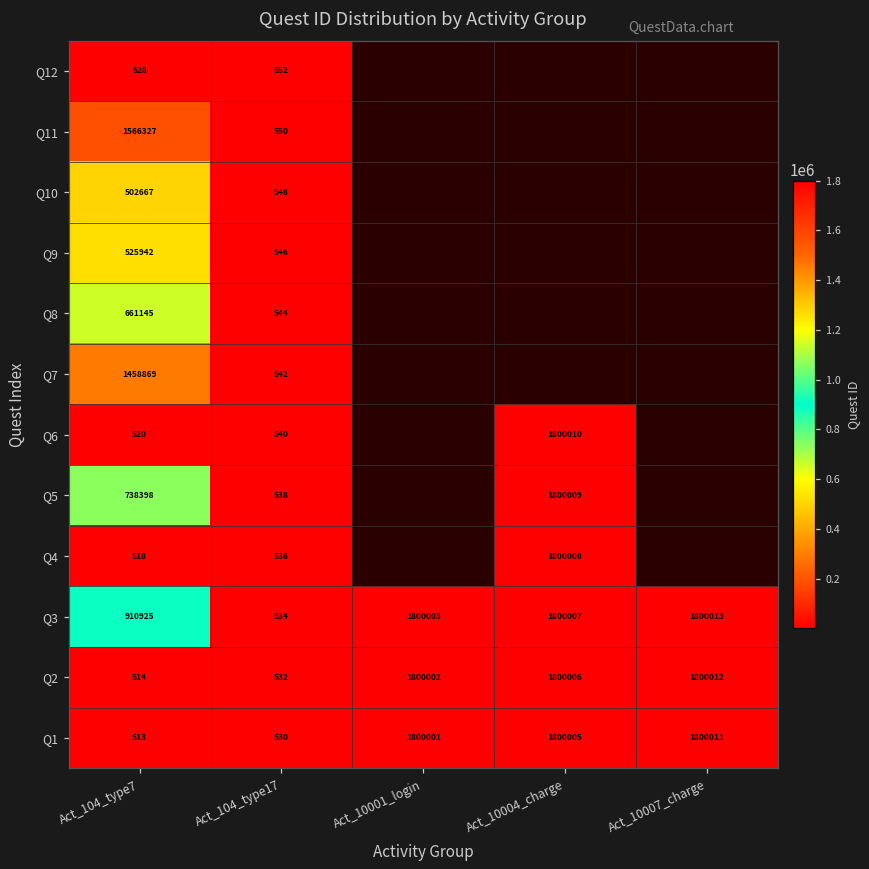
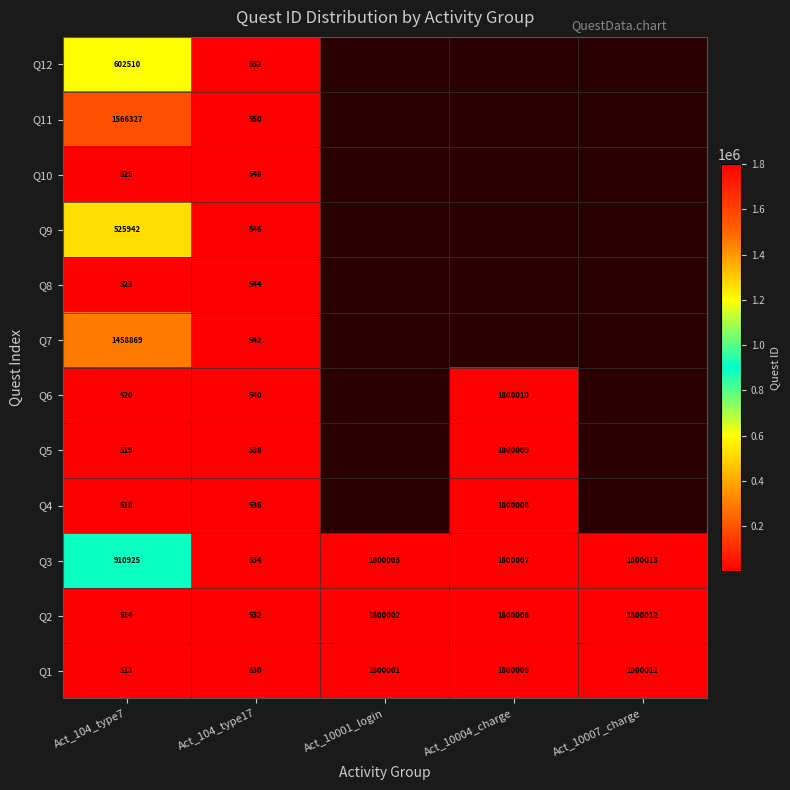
  {
    "Q12": {
-     "Act_104_type7": 528,
+     "Act_104_type7": 602510,
      "Act_104_type17": 552
    },
    "Q11": {
      "Act_104_type7": 1566327,
      "Act_104_type17": 550
    },
    "Q10": {
-     "Act_104_type7": 502667,
+     "Act_104_type7": 525,
      "Act_104_type17": 548
    },
    "Q9": {
      "Act_104_type7": 525942,
      "Act_104_type17": 546
    },
    "Q8": {
-     "Act_104_type7": 661145,
+     "Act_104_type7": 523,
      "Act_104_type17": 544
    },
    "Q7": {
      "Act_104_type7": 1458869,
      "Act_104_type17": 542
    },
    "Q6": {
      "Act_104_type7": 520,
      "Act_104_type17": 540,
      "Act_10004_charge": 1800010
    },
    "Q5": {
-     "Act_104_type7": 738398,
+     "Act_104_type7": 519,
      "Act_104_type17": 538,
      "Act_10004_charge": 1800009
    },
    "Q4": {
      "Act_104_type7": 518,
      "Act_104_type17": 536,
      "Act_10004_charge": 1800008
    },
    "Q3": {
      "Act_104_type7": 910925,
      "Act_104_type17": 534,
      "Act_10001_login": 1800003,
      "Act_10004_charge": 1800007,
      "Act_10007_charge": 1800013
    },
    "Q2": {
      "Act_104_type7": 514,
      "Act_104_type17": 532,
      "Act_10001_login": 1800002,
      "Act_10004_charge": 1800006,
      "Act_10007_charge": 1800012
    },
    "Q1": {
      "Act_104_type7": 513,
      "Act_104_type17": 530,
      "Act_10001_login": 1800001,
      "Act_10004_charge": 1800005,
      "Act_10007_charge": 1800011
    }
  }
